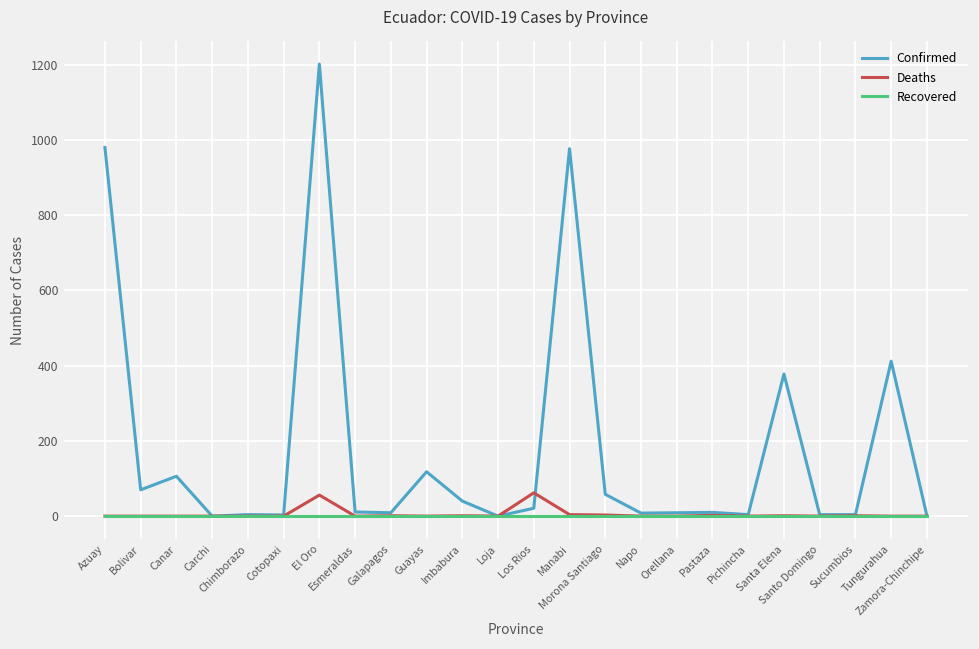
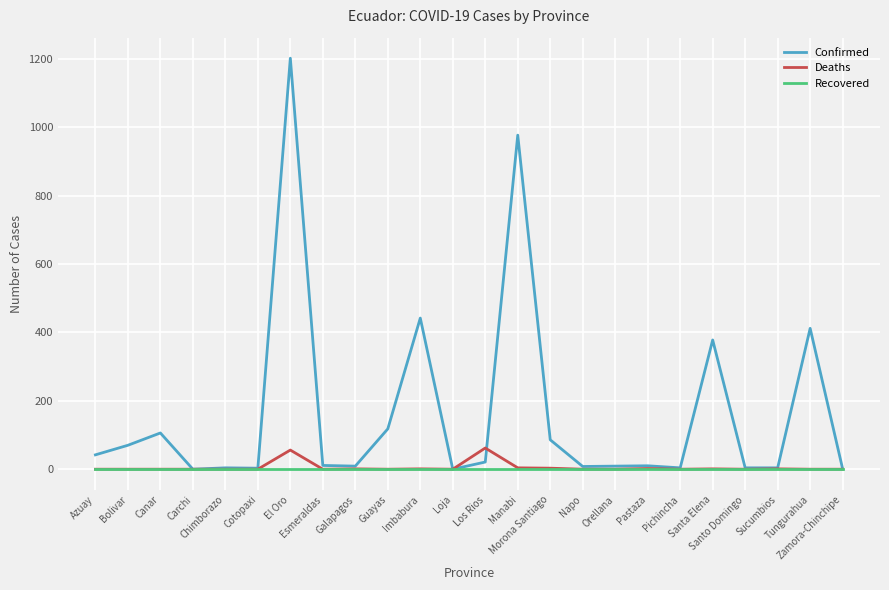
  {
    "Confirmed": {
-     "Azuay": 980,
+     "Azuay": 40,
      "Bolivar": 70,
      "Canar": 110,
      "El Oro": 1200,
      "Esmeraldas": 10,
      "Galapagos": 10,
      "Guayas": 120,
-     "Imbabura": 40,
+     "Imbabura": 440,
      "Los Rios": 20,
      "Manabi": 980,
-     "Morona Santiago": 60,
+     "Morona Santiago": 90,
      "Napo": 10,
      "Orellana": 10,
      "Pastaza": 10,
      "Santa Elena": 380,
      "Tungurahua": 410
    },
    "Deaths": {
      "El Oro": 60,
      "Los Rios": 60
    },
    "Recovered": {
      "El Oro": 0,
      "Los Rios": 0
    }
  }
